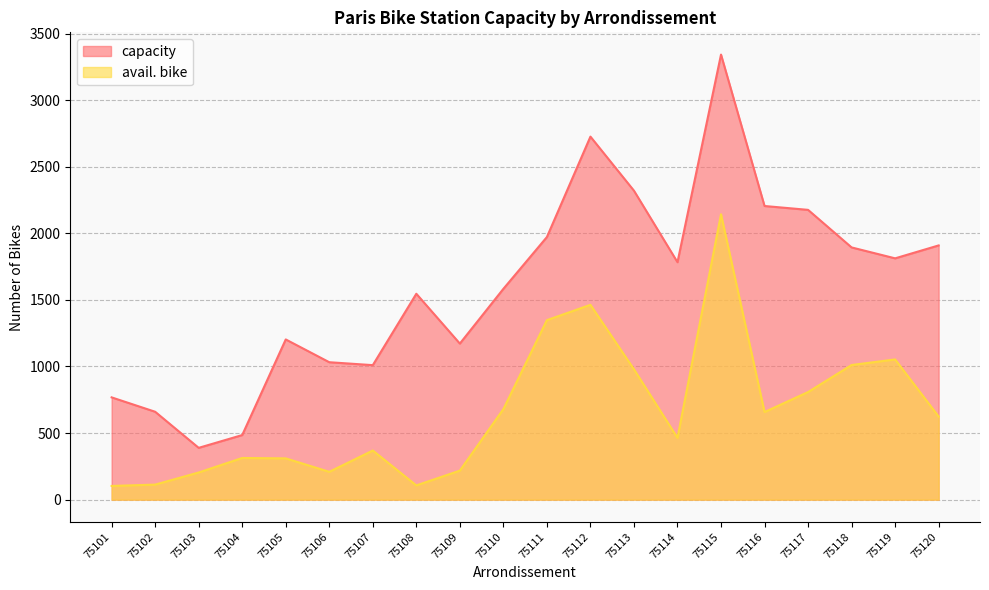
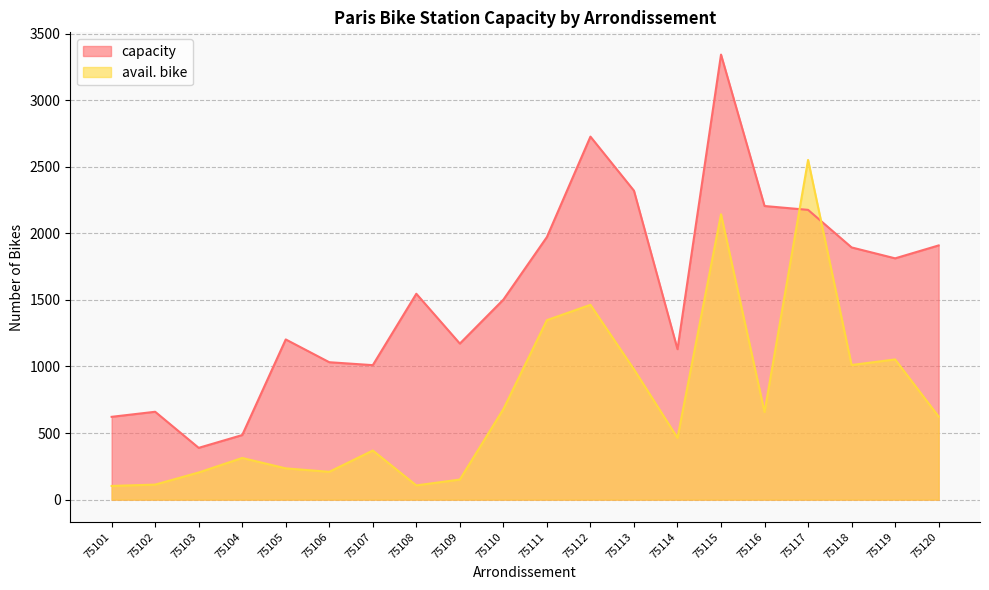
  {
    "capacity": {
-     "75101": 770,
+     "75101": 620,
      "75102": 660,
      "75103": 390,
      "75104": 490,
      "75105": 1200,
      "75106": 1030,
      "75107": 1010,
      "75108": 1550,
      "75109": 1170,
-     "75110": 1580,
+     "75110": 1500,
      "75111": 1970,
      "75112": 2730,
      "75113": 2320,
-     "75114": 1780,
+     "75114": 1130,
      "75115": 3340,
      "75116": 2210,
      "75117": 2180,
      "75118": 1890,
      "75119": 1810,
      "75120": 1910
    },
    "avail. bike": {
      "75101": 100,
      "75102": 110,
      "75103": 200,
      "75104": 310,
-     "75105": 310,
+     "75105": 240,
      "75106": 210,
      "75107": 370,
      "75108": 110,
-     "75109": 220,
+     "75109": 150,
      "75110": 680,
      "75111": 1350,
      "75112": 1460,
      "75113": 980,
      "75114": 460,
      "75115": 2140,
      "75116": 660,
-     "75117": 810,
+     "75117": 2550,
      "75118": 1010,
      "75119": 1050,
      "75120": 620
    }
  }
